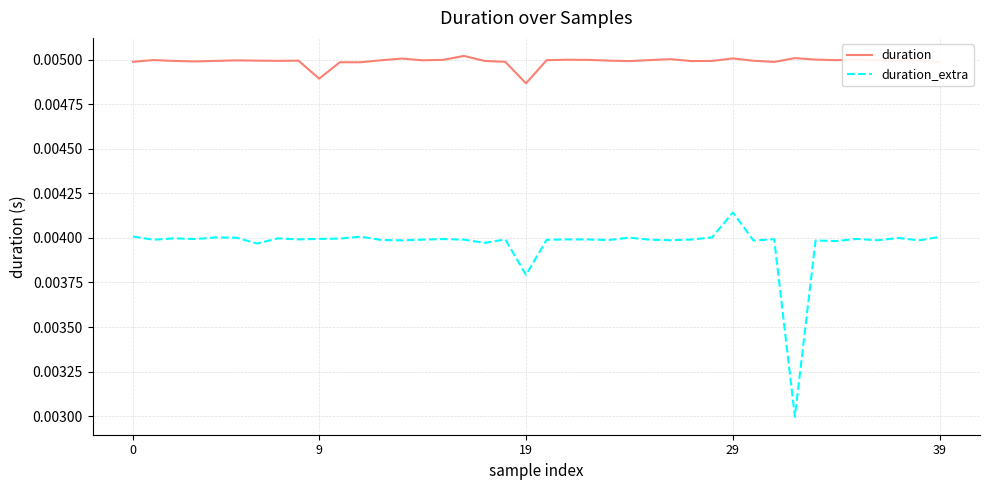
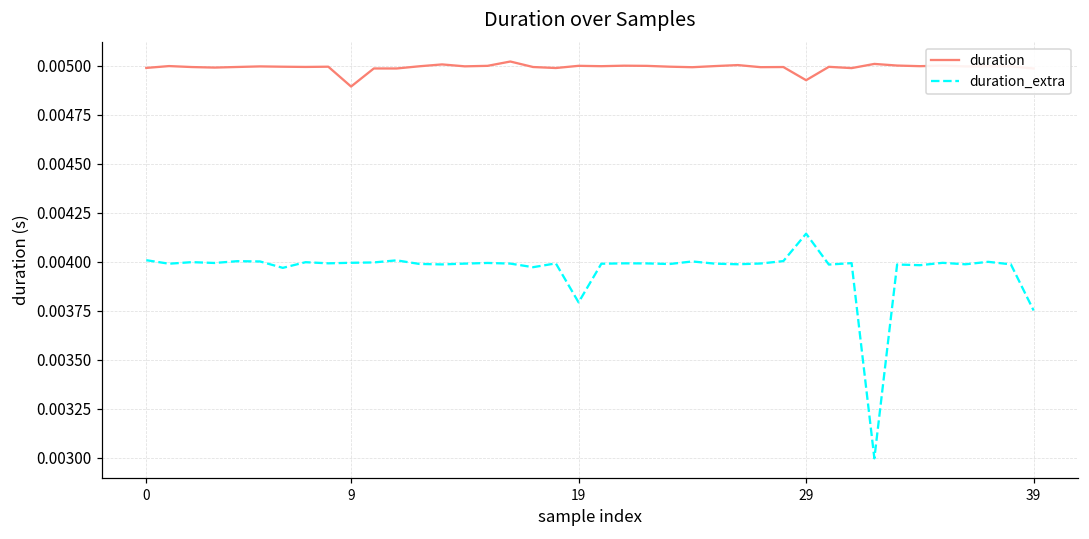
  {
    "duration": {
      "0": 0.00499,
      "9": 0.00489,
-     "19": 0.00487,
-     "29": 0.00501
+     "19": 0.00500,
+     "29": 0.00493
    },
    "duration_extra": {
      "0": 0.00401,
      "9": 0.00399,
      "19": 0.00379,
      "29": 0.00414,
-     "39": 0.00401
+     "39": 0.00375
    }
  }
